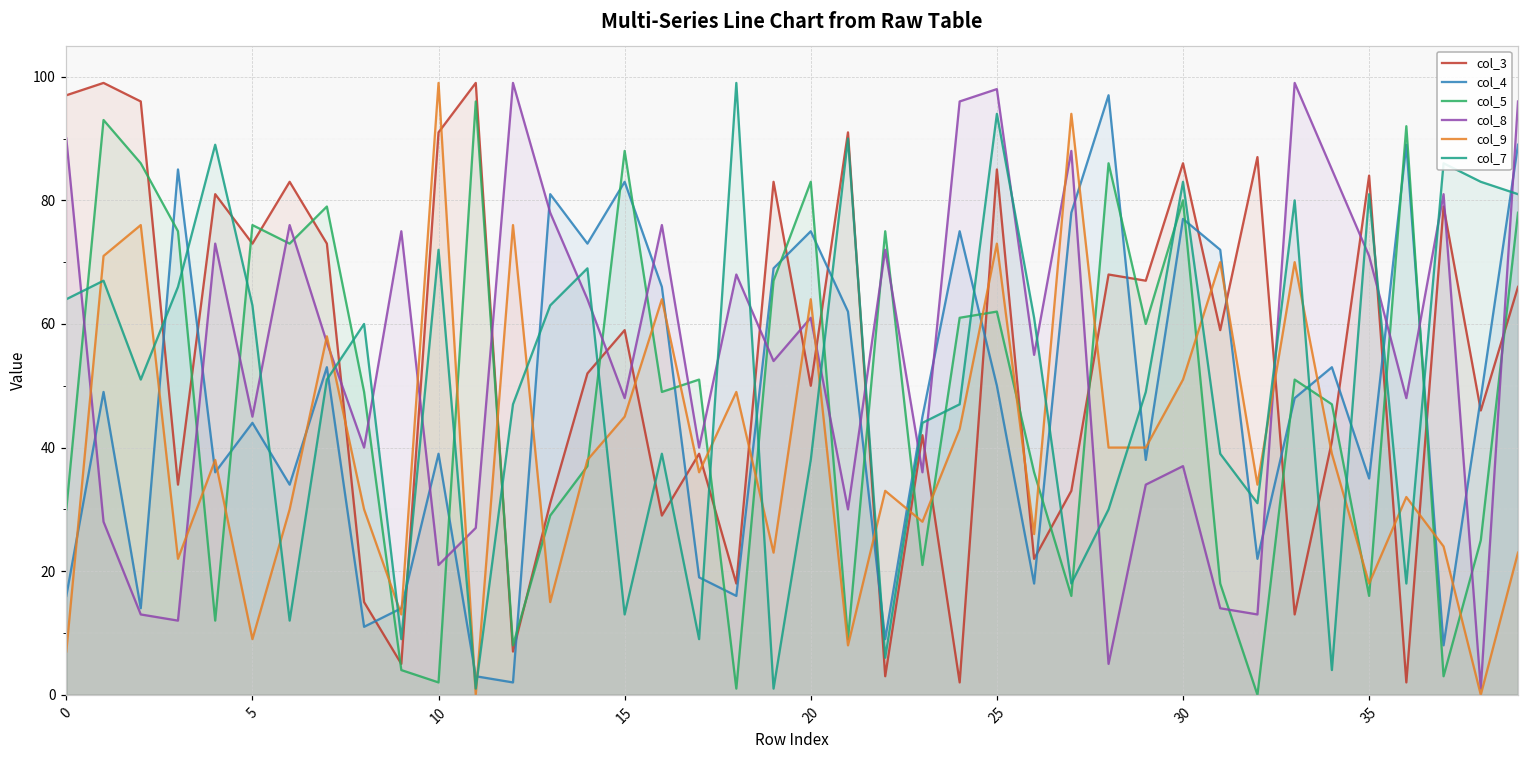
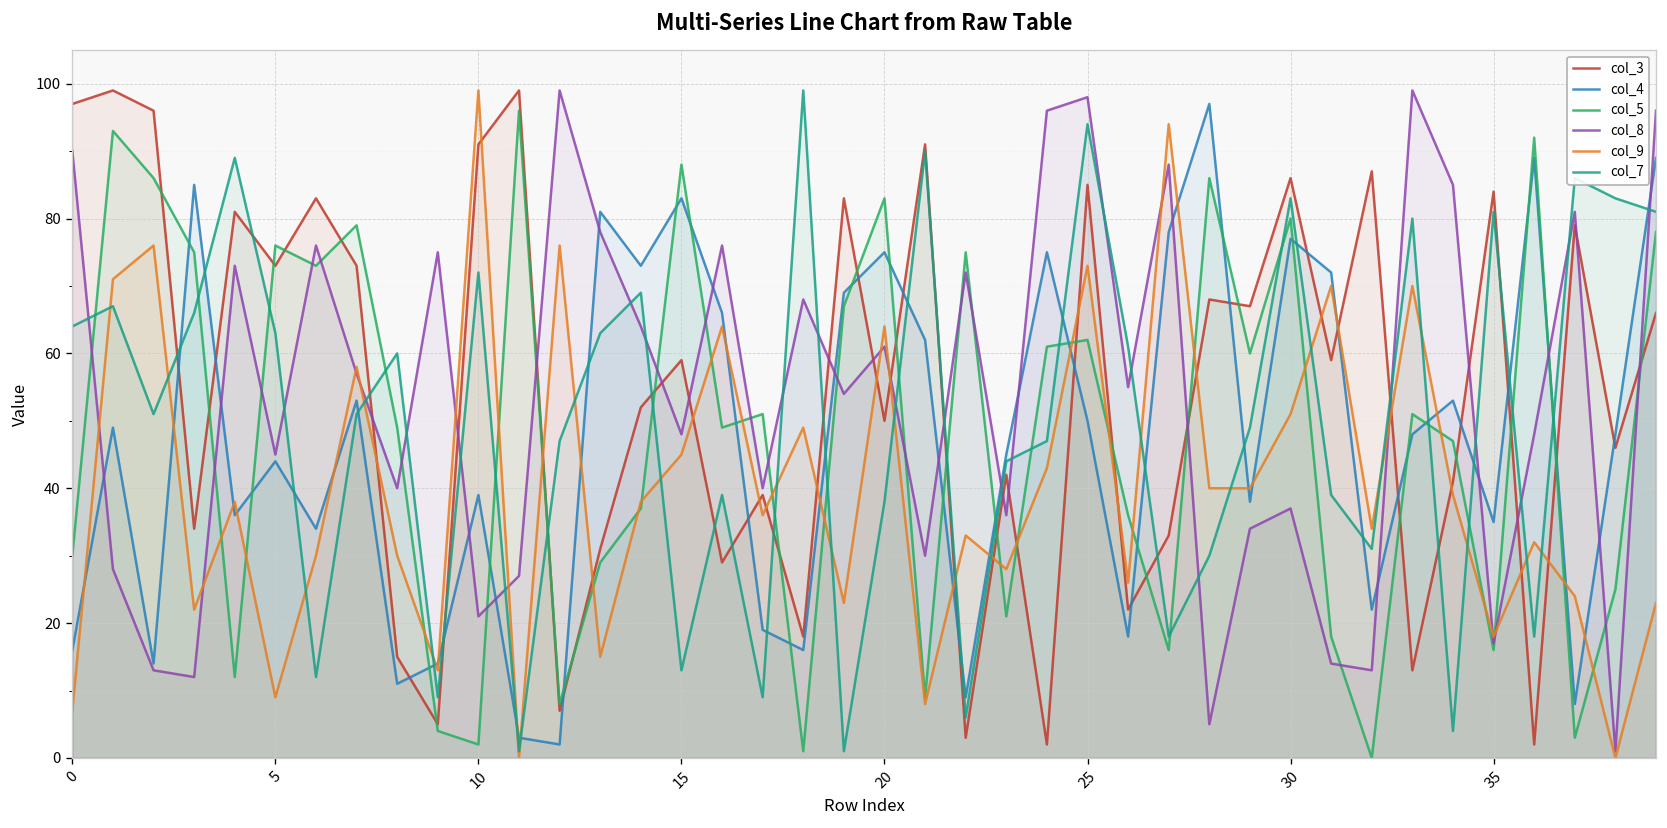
  {
    "col_3": {
      "0": 97,
      "5": 73,
      "10": 91,
      "15": 59,
      "20": 50,
      "25": 85,
      "30": 86,
      "35": 84
    },
    "col_4": {
      "0": 16,
      "5": 44,
      "10": 39,
      "15": 83,
      "20": 75,
      "25": 50,
      "30": 77,
      "35": 35
    },
    "col_8": {
      "0": 90,
      "5": 45,
      "10": 21,
      "15": 48,
      "20": 61,
      "25": 98,
      "30": 37,
-     "35": 71
+     "35": 17
    },
    "col_9": {
      "0": 7,
      "5": 9,
      "10": 99,
      "15": 45,
      "20": 64,
      "25": 73,
      "30": 51,
      "35": 18
    }
  }
